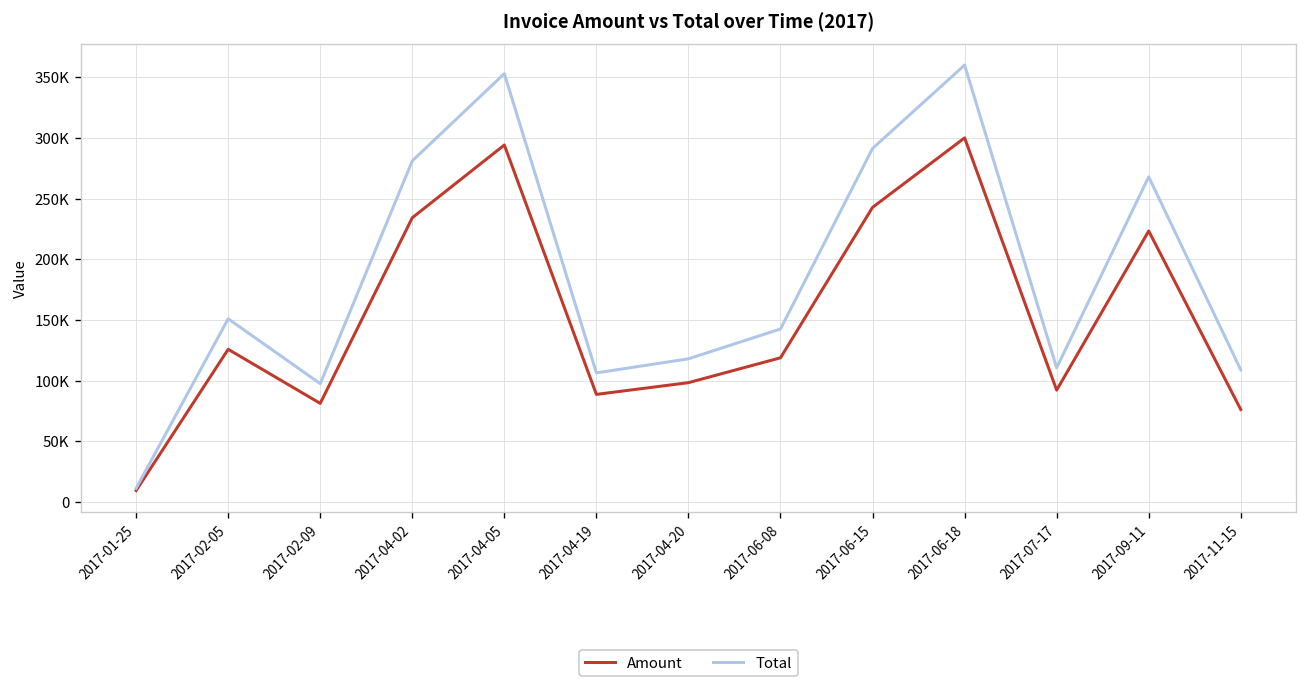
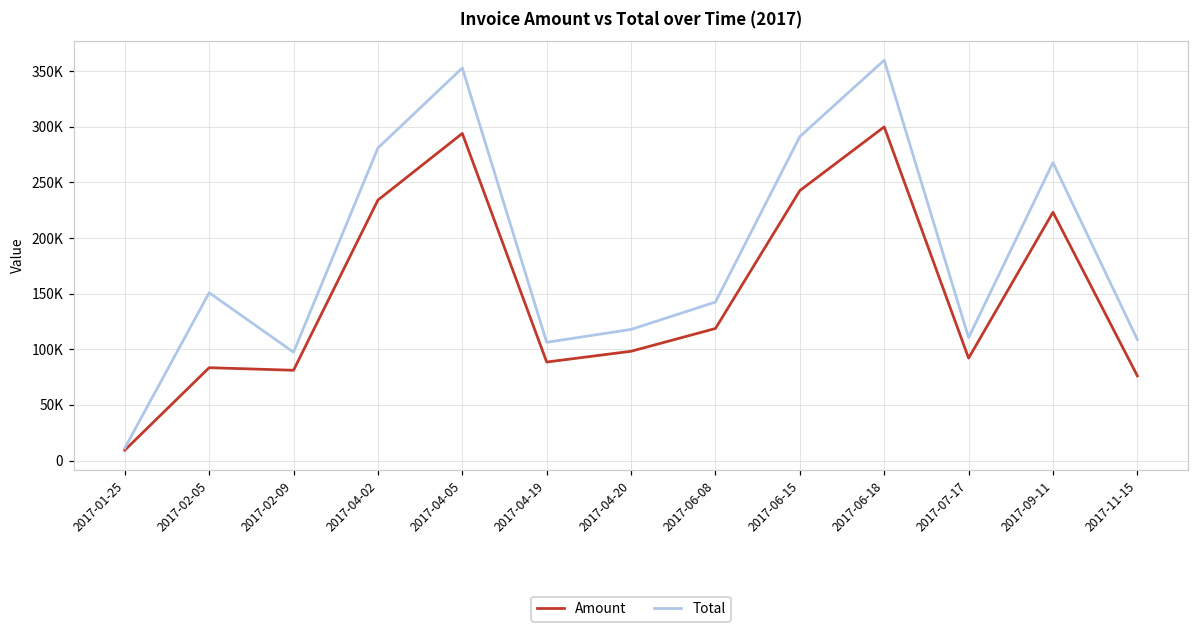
  {
    "Amount": {
-     "2017-02-05": 126000,
+     "2017-02-05": 84000,
      "2017-02-09": 81000,
      "2017-04-02": 234000,
      "2017-04-05": 294000,
      "2017-04-19": 89000,
      "2017-04-20": 98000,
      "2017-06-08": 119000,
      "2017-06-15": 243000,
      "2017-06-18": 300000,
      "2017-07-17": 92000,
      "2017-09-11": 223000,
      "2017-11-15": 76000
    },
    "Total": {
      "2017-02-05": 151000,
      "2017-02-09": 97000,
      "2017-04-02": 281000,
      "2017-04-05": 353000,
      "2017-04-19": 106000,
      "2017-04-20": 118000,
      "2017-06-08": 142000,
      "2017-06-15": 291000,
      "2017-06-18": 360000,
      "2017-07-17": 111000,
      "2017-09-11": 268000,
      "2017-11-15": 109000
    }
  }
